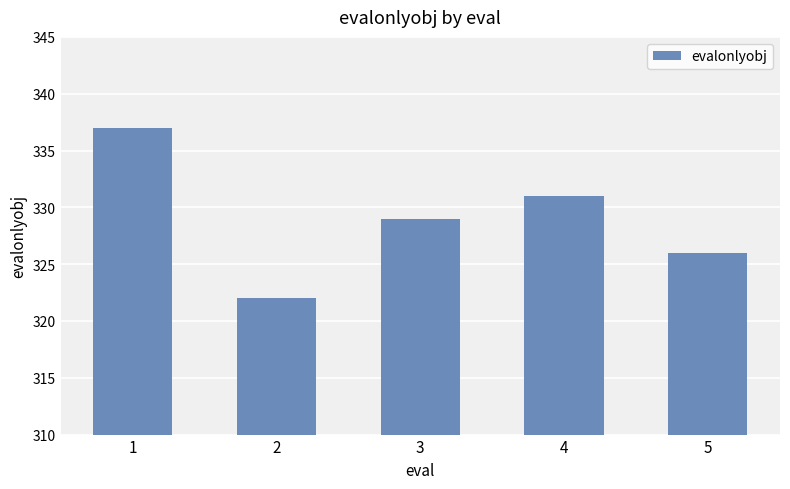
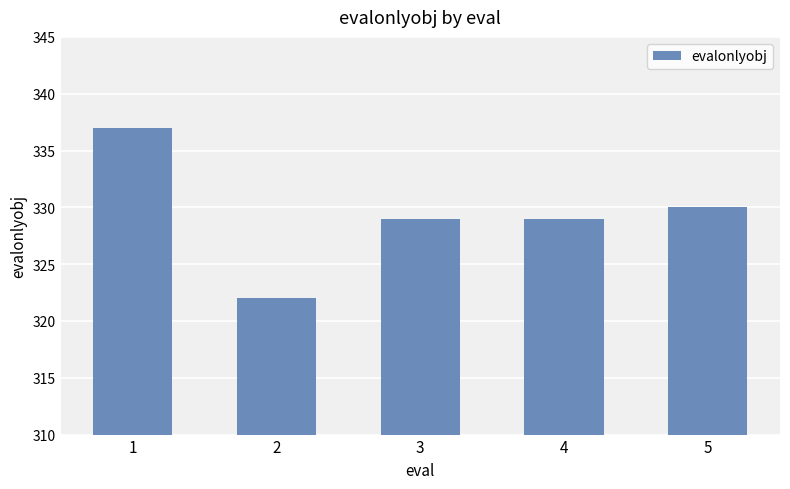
  {
    "1": 337,
    "2": 322,
    "3": 329,
-   "4": 331,
-   "5": 326
+   "4": 329,
+   "5": 330
  }
